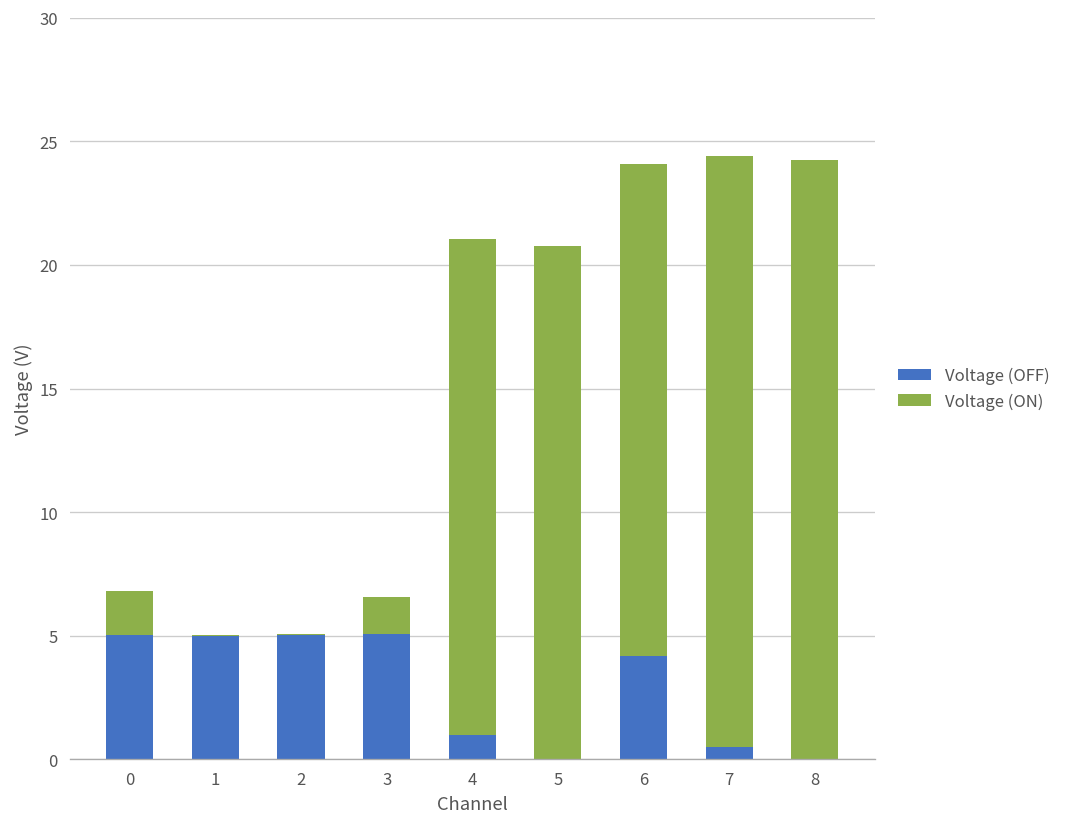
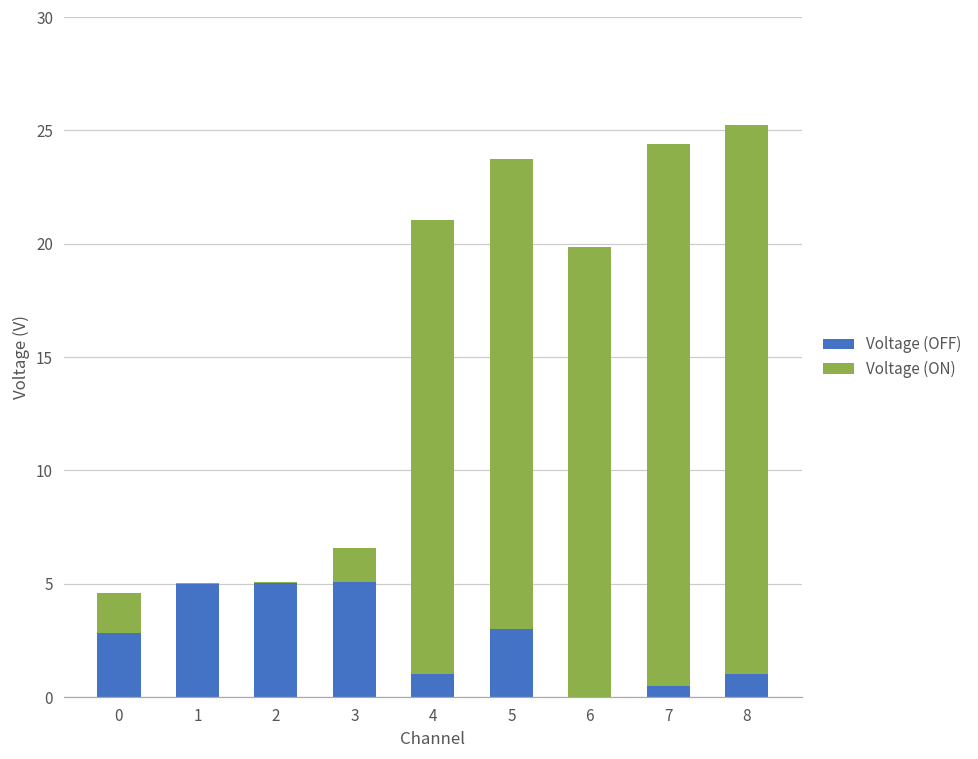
  {
    "Voltage (OFF)": {
-     "0": 5.0,
+     "0": 2.8,
      "1": 5.0,
      "2": 5.0,
      "3": 5.1,
      "4": 1.0,
-     "5": 0,
-     "6": 4.2,
+     "5": 3,
+     "6": 0.0,
      "7": 0.5,
-     "8": 0
+     "8": 1
    },
    "Voltage (ON)": {
      "0": 1.8,
      "3": 1.5,
      "4": 20.0,
      "5": 20.8,
      "6": 19.9,
      "7": 23.9,
      "8": 24.2
    }
  }
